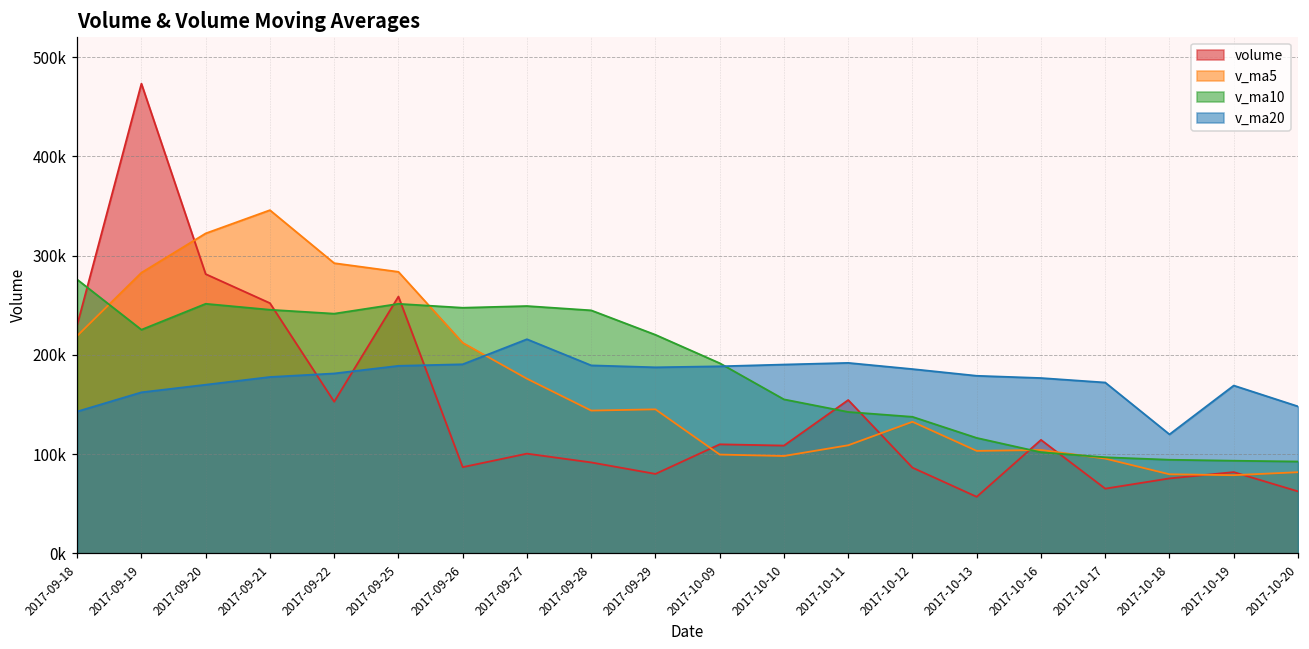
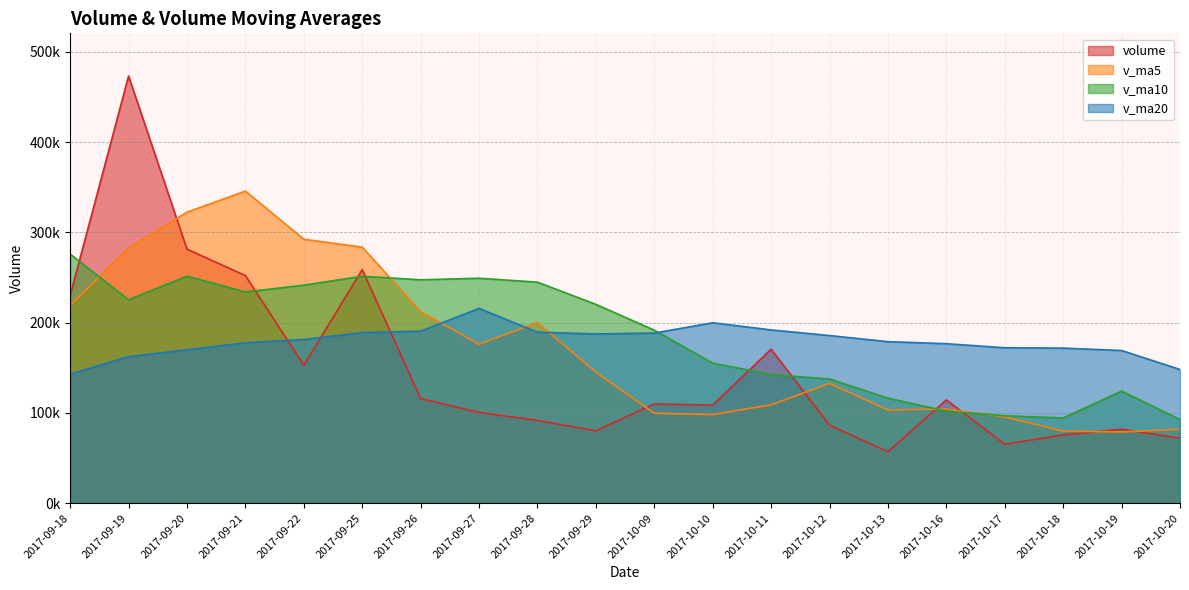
  {
    "volume": {
      "2017-09-18": 230000,
      "2017-09-19": 470000,
      "2017-09-20": 280000,
      "2017-09-21": 250000,
      "2017-09-22": 150000,
      "2017-09-25": 260000,
-     "2017-09-26": 90000,
+     "2017-09-26": 120000,
      "2017-09-27": 100000,
      "2017-09-28": 90000,
      "2017-09-29": 80000,
      "2017-10-09": 110000,
      "2017-10-10": 110000,
-     "2017-10-11": 150000,
+     "2017-10-11": 170000,
      "2017-10-12": 90000,
      "2017-10-13": 60000,
      "2017-10-16": 110000,
      "2017-10-17": 70000,
      "2017-10-18": 80000,
      "2017-10-19": 80000,
-     "2017-10-20": 60000
+     "2017-10-20": 70000
    },
    "v_ma5": {
      "2017-09-18": 220000,
      "2017-09-19": 280000,
      "2017-09-20": 320000,
      "2017-09-21": 350000,
      "2017-09-22": 290000,
      "2017-09-25": 280000,
      "2017-09-26": 210000,
      "2017-09-27": 180000,
-     "2017-09-28": 140000,
+     "2017-09-28": 200000,
      "2017-09-29": 150000,
      "2017-10-09": 100000,
      "2017-10-10": 100000,
      "2017-10-11": 110000,
      "2017-10-12": 130000,
      "2017-10-13": 100000,
      "2017-10-18": 80000,
      "2017-10-19": 80000,
      "2017-10-20": 80000
    },
    "v_ma10": {
      "2017-09-18": 280000,
      "2017-09-19": 230000,
      "2017-09-20": 250000,
-     "2017-09-21": 250000,
+     "2017-09-21": 230000,
      "2017-09-22": 240000,
      "2017-09-25": 250000,
      "2017-09-26": 250000,
      "2017-09-27": 250000,
      "2017-09-28": 240000,
      "2017-09-29": 220000,
      "2017-10-09": 190000,
      "2017-10-10": 160000,
      "2017-10-11": 140000,
      "2017-10-12": 140000,
      "2017-10-13": 120000,
      "2017-10-18": 90000,
-     "2017-10-19": 90000,
+     "2017-10-19": 120000,
      "2017-10-20": 90000
    },
    "v_ma20": {
      "2017-09-18": 140000,
      "2017-09-19": 160000,
      "2017-09-20": 170000,
      "2017-09-21": 180000,
      "2017-09-22": 180000,
      "2017-09-25": 190000,
      "2017-09-26": 190000,
      "2017-09-27": 220000,
      "2017-09-28": 190000,
      "2017-09-29": 190000,
      "2017-10-09": 190000,
-     "2017-10-10": 190000,
+     "2017-10-10": 200000,
      "2017-10-11": 190000,
      "2017-10-12": 190000,
      "2017-10-13": 180000,
      "2017-10-16": 180000,
      "2017-10-17": 170000,
-     "2017-10-18": 120000,
+     "2017-10-18": 170000,
      "2017-10-19": 170000,
      "2017-10-20": 150000
    }
  }
